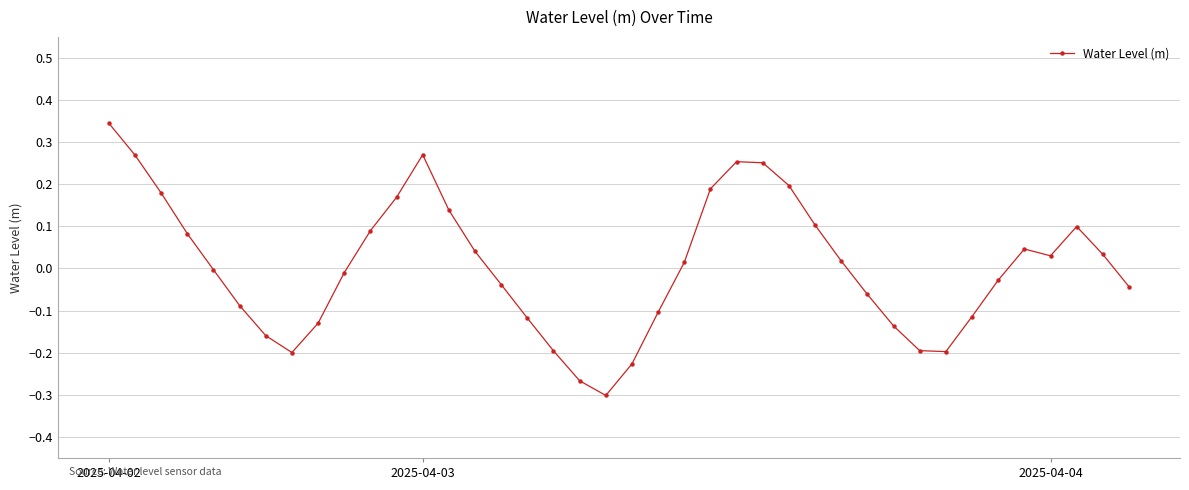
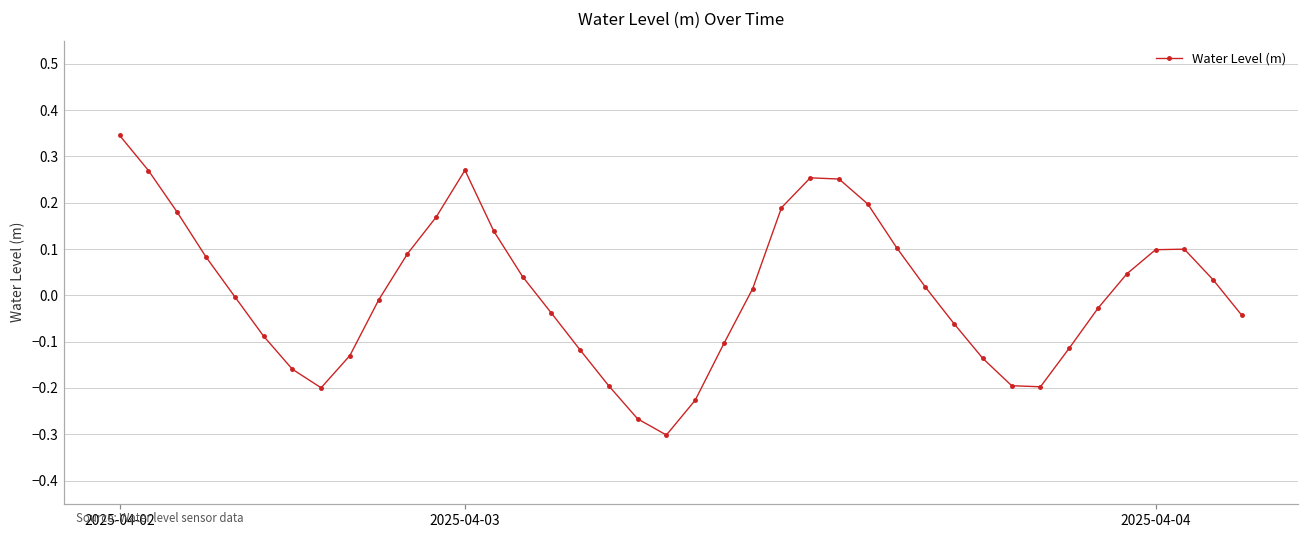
  {
    "2025-04-02": 0.35,
    "2025-04-03": 0.27,
-   "2025-04-04": 0.03
+   "2025-04-04": 0.10
  }
